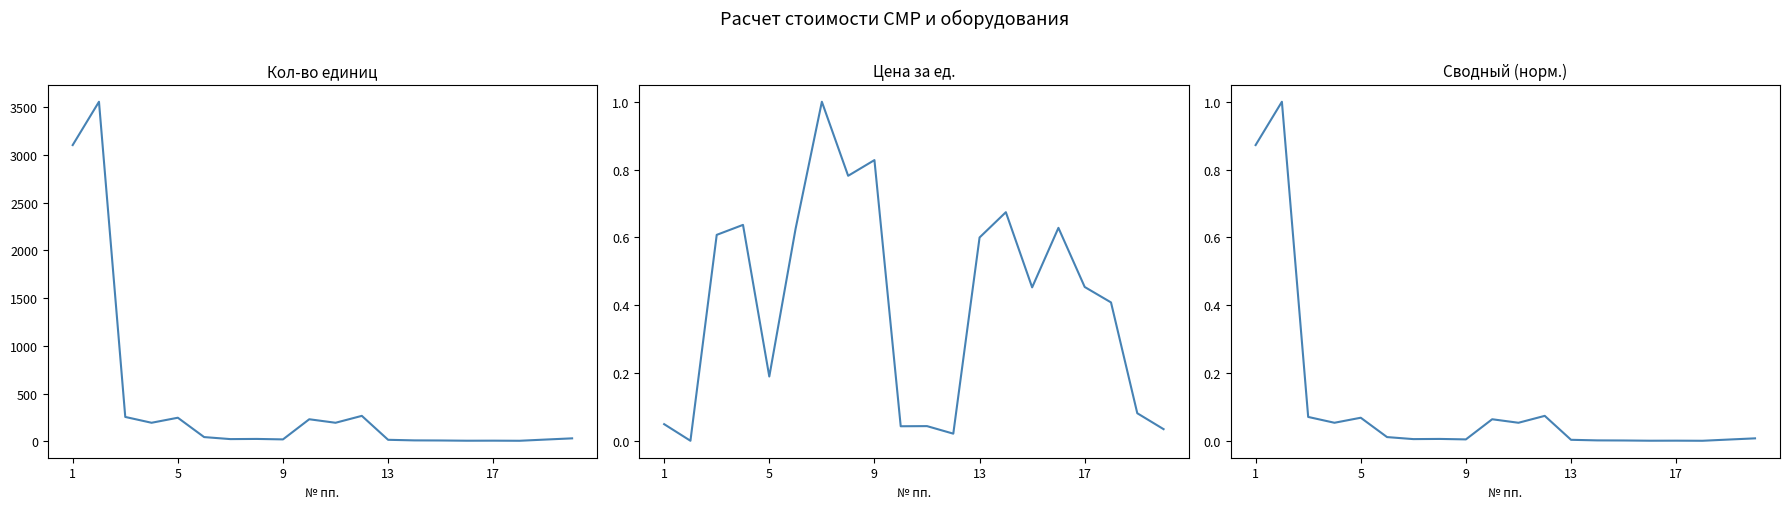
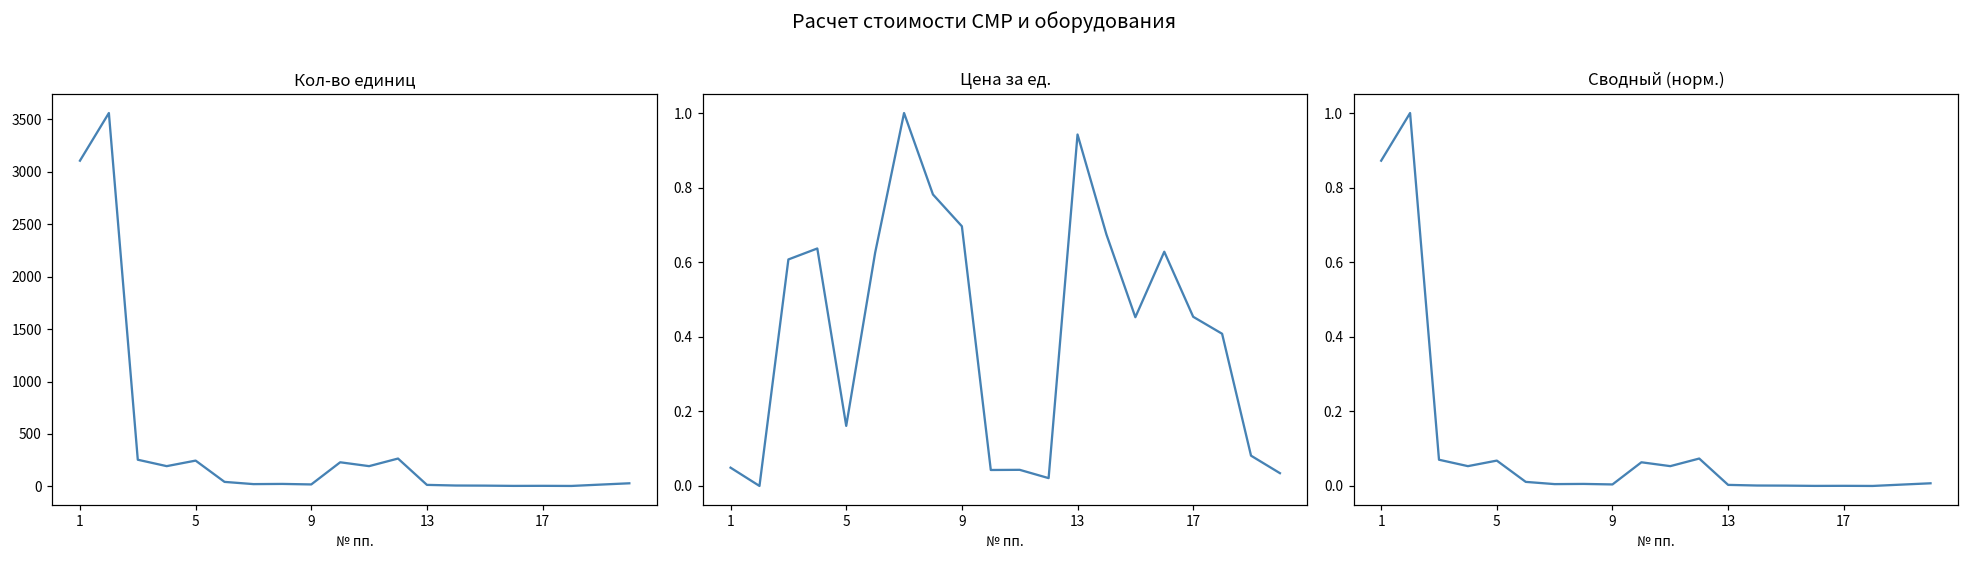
  {
    "Кол-во единиц": {
      "1": 3100,
      "5": 200,
      "9": 0,
      "13": 0,
      "17": 0
    },
    "Цена за ед.": {
      "1": 0.05,
-     "5": 0.19,
-     "9": 0.83,
-     "13": 0.60,
+     "5": 0.16,
+     "9": 0.70,
+     "13": 0.94,
      "17": 0.45
    },
    "Сводный (норм.)": {
      "1": 0.87,
      "5": 0.07,
      "9": 0.00,
      "13": 0.00,
      "17": 0.00
    }
  }
